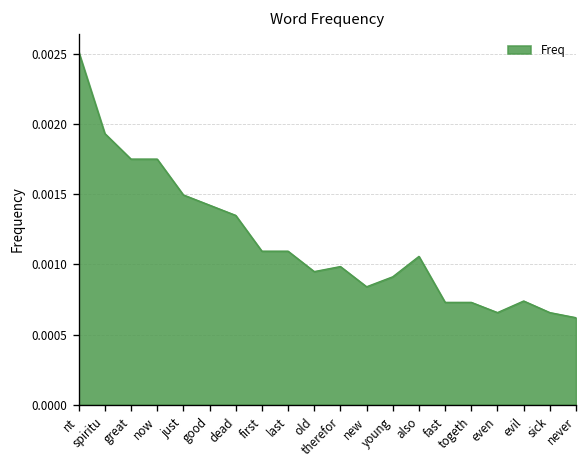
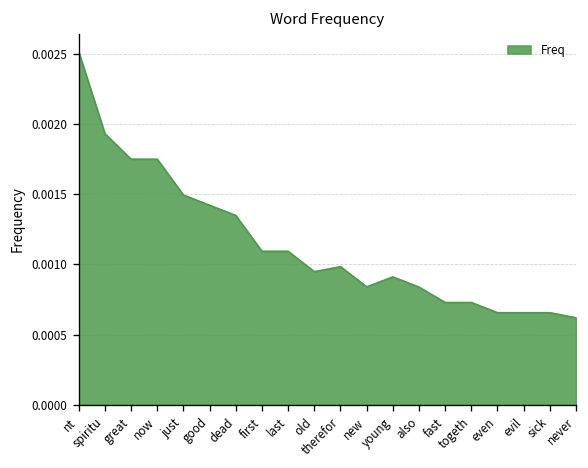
  {
    "nt": 0.00252,
    "spiritu": 0.00193,
    "great": 0.00175,
    "now": 0.00175,
    "just": 0.00150,
    "good": 0.00142,
    "dead": 0.00135,
    "first": 0.00109,
    "last": 0.00109,
    "old": 0.00095,
    "therefor": 0.00098,
    "new": 0.00084,
    "young": 0.00091,
-   "also": 0.00106,
+   "also": 0.00084,
    "fast": 0.00073,
    "togeth": 0.00073,
    "even": 0.00066,
-   "evil": 0.00074,
+   "evil": 0.00066,
    "sick": 0.00066,
    "never": 0.00062
  }
